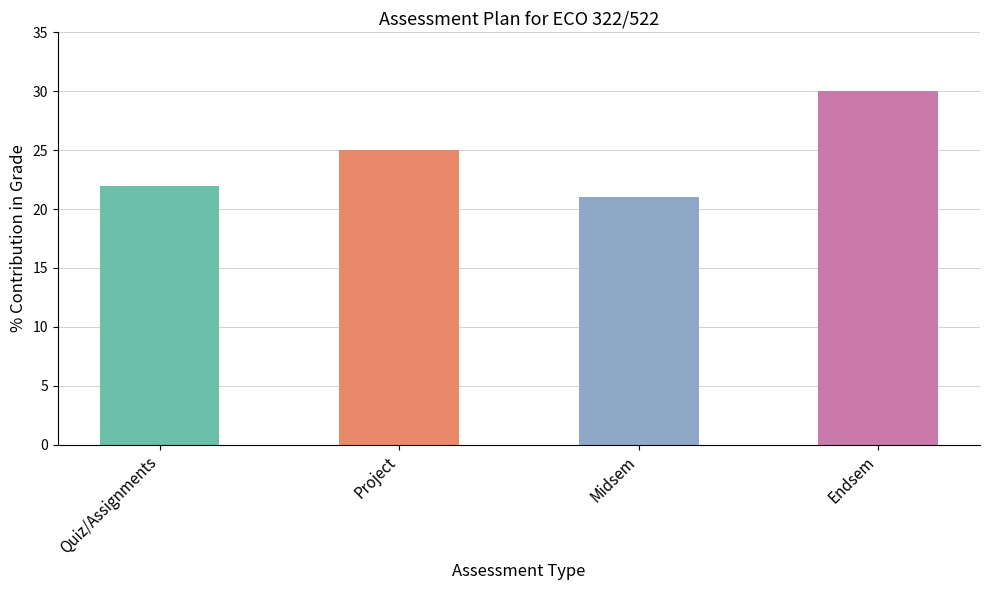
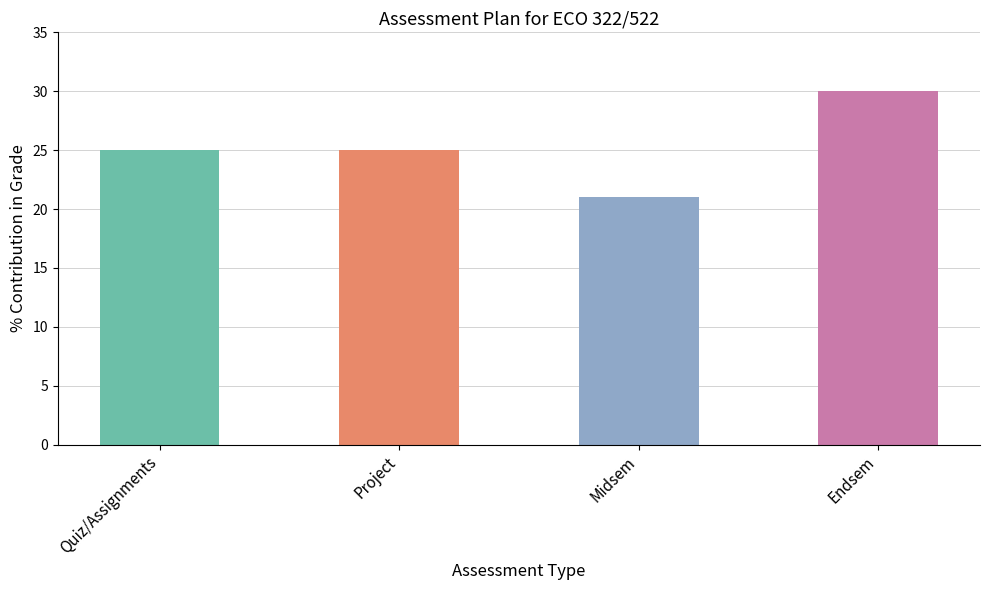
  {
-   "Quiz/Assignments": 22,
+   "Quiz/Assignments": 25,
    "Project": 25,
    "Midsem": 21,
    "Endsem": 30
  }
